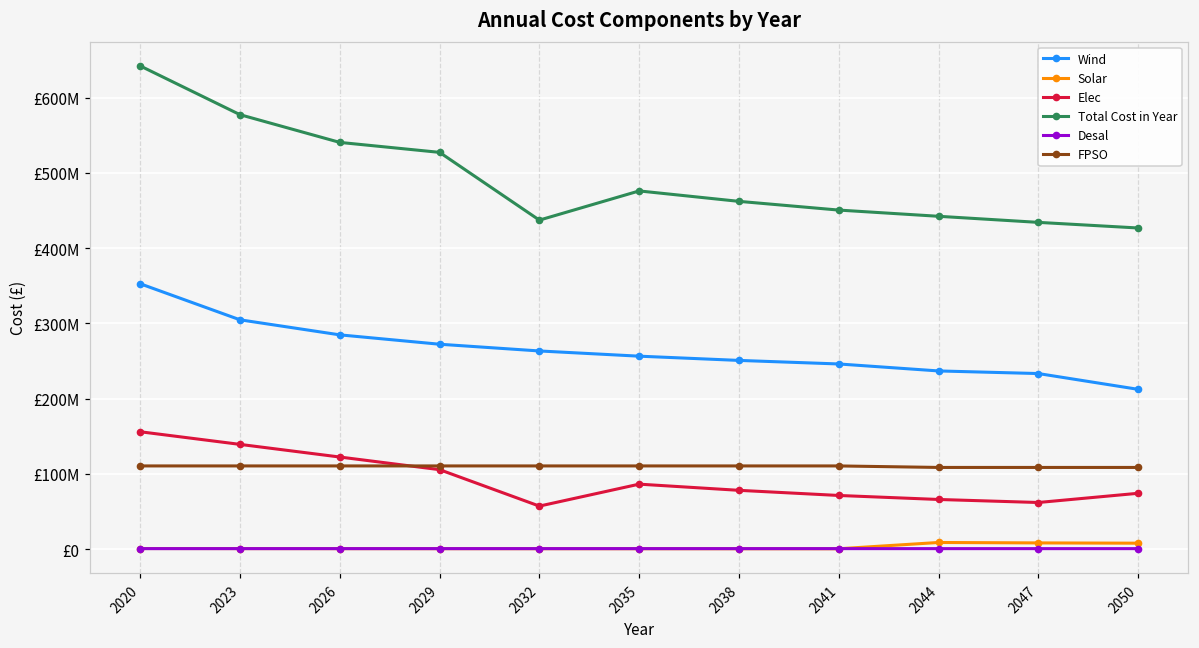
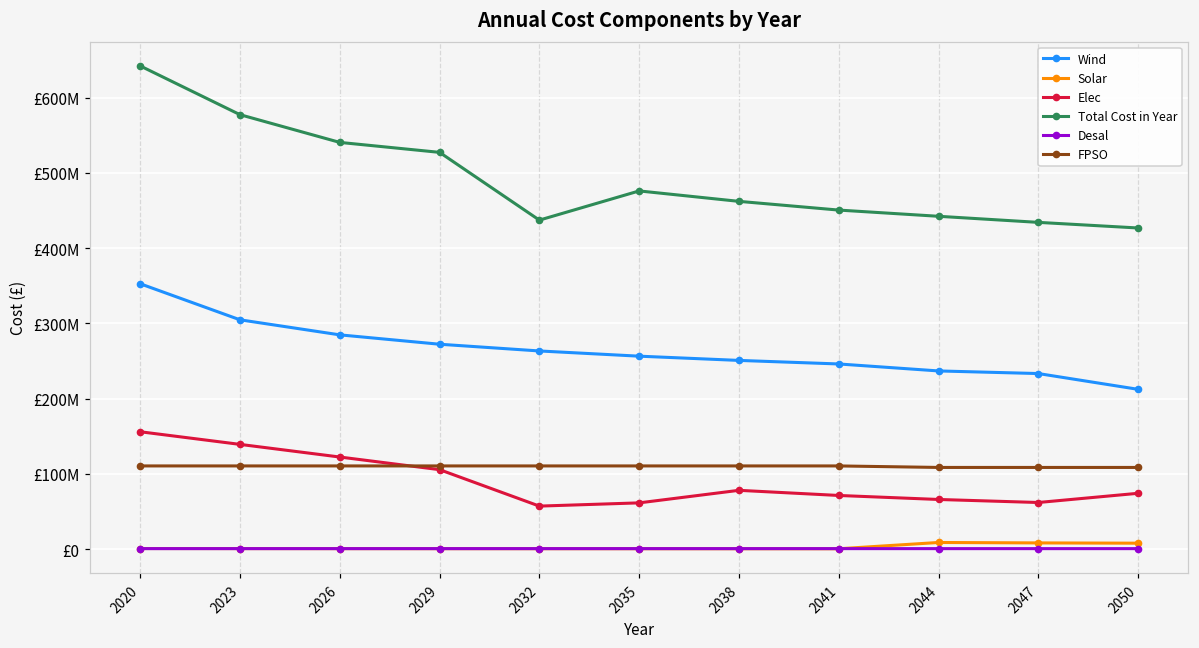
  {
    "Wind": {
      "2020": "£350000000",
      "2023": "£300000000",
      "2026": "£280000000",
      "2029": "£270000000",
      "2032": "£260000000",
      "2035": "£260000000",
      "2038": "£250000000",
      "2041": "£250000000",
      "2044": "£240000000",
      "2047": "£230000000",
      "2050": "£210000000"
    },
    "Solar": {
      "2044": "£10000000",
      "2047": "£10000000",
      "2050": "£10000000"
    },
    "Elec": {
      "2020": "£160000000",
      "2023": "£140000000",
      "2026": "£120000000",
      "2029": "£110000000",
      "2032": "£60000000",
-     "2035": "£90000000",
+     "2035": "£60000000",
      "2038": "£80000000",
      "2041": "£70000000",
      "2044": "£70000000",
      "2047": "£60000000",
      "2050": "£70000000"
    },
    "Total Cost in Year": {
      "2020": "£640000000",
      "2023": "£580000000",
      "2026": "£540000000",
      "2029": "£530000000",
      "2032": "£440000000",
      "2035": "£480000000",
      "2038": "£460000000",
      "2041": "£450000000",
      "2044": "£440000000",
      "2047": "£430000000",
      "2050": "£430000000"
    },
    "Desal": {
      "2044": "£0",
      "2047": "£0",
      "2050": "£0"
    },
    "FPSO": {
      "2020": "£110000000",
      "2023": "£110000000",
      "2026": "£110000000",
      "2029": "£110000000",
      "2032": "£110000000",
      "2035": "£110000000",
      "2038": "£110000000",
      "2041": "£110000000",
      "2044": "£110000000",
      "2047": "£110000000",
      "2050": "£110000000"
    }
  }
